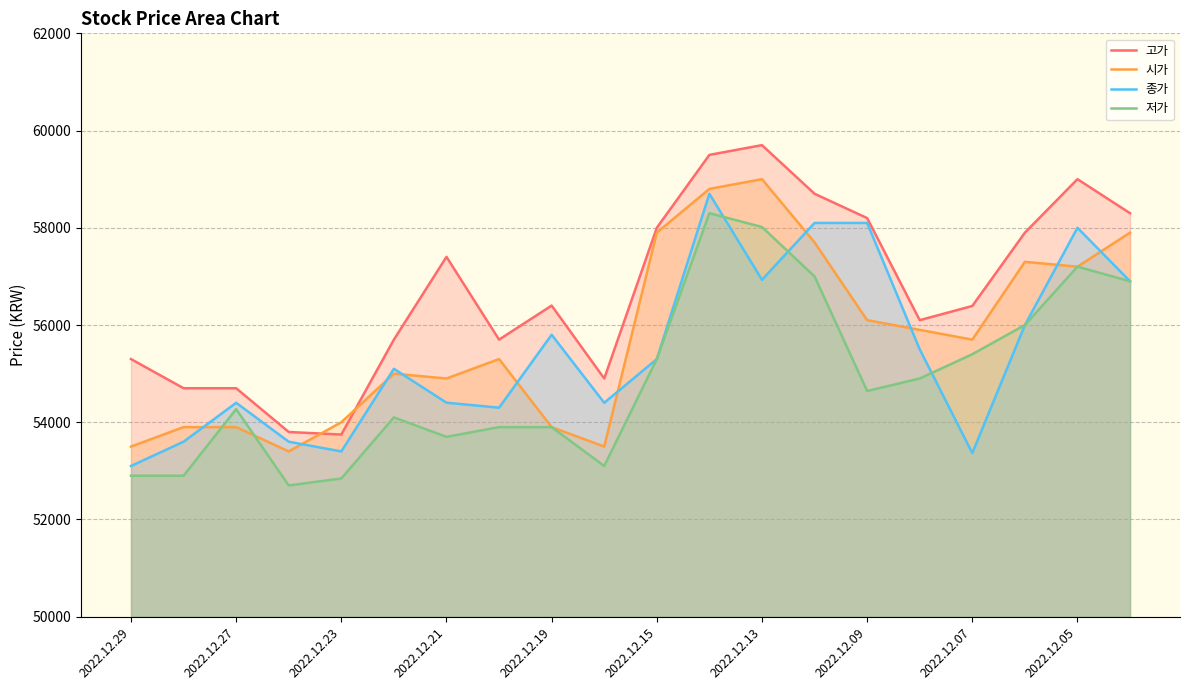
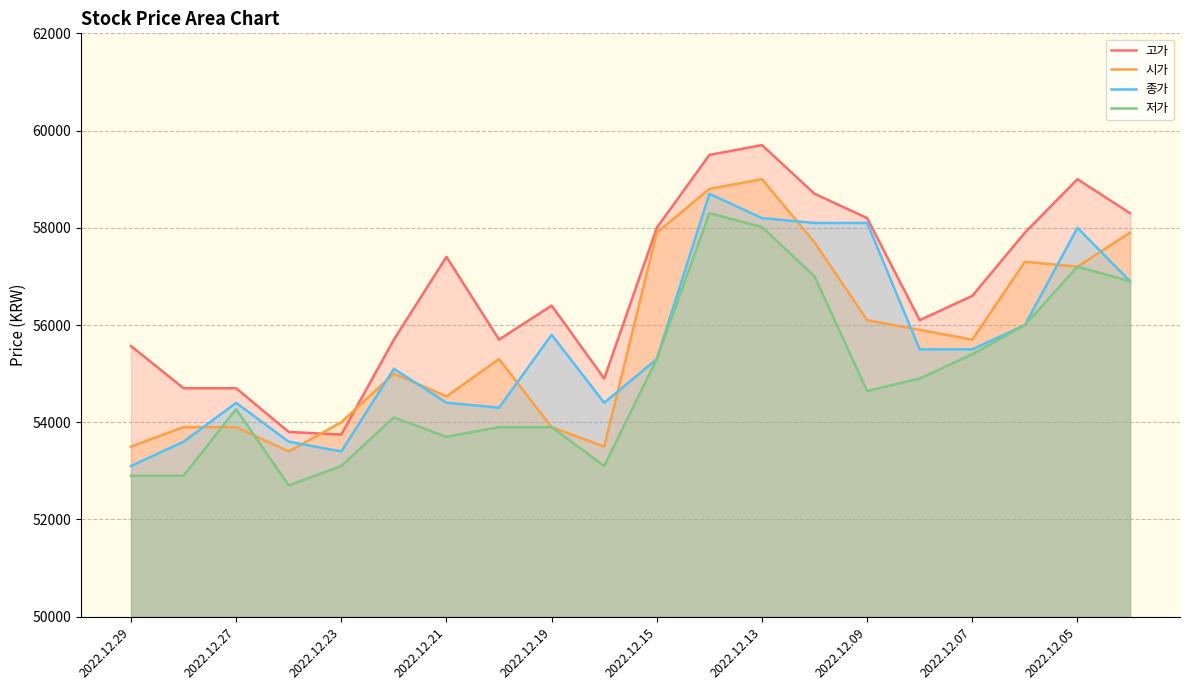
  {
    "고가": {
-     "2022.12.29": 55300,
+     "2022.12.29": 55600,
      "2022.12.27": 54700,
      "2022.12.23": 53700,
      "2022.12.21": 57400,
      "2022.12.19": 56400,
      "2022.12.15": 58000,
      "2022.12.13": 59700,
      "2022.12.09": 58200,
-     "2022.12.07": 56400,
+     "2022.12.07": 56600,
      "2022.12.05": 59000
    },
    "시가": {
      "2022.12.29": 53500,
      "2022.12.27": 53900,
      "2022.12.23": 54000,
-     "2022.12.21": 54900,
+     "2022.12.21": 54500,
      "2022.12.15": 57900,
      "2022.12.13": 59000,
      "2022.12.09": 56100,
      "2022.12.07": 55700
    },
    "종가": {
      "2022.12.29": 53100,
      "2022.12.27": 54400,
      "2022.12.23": 53400,
      "2022.12.21": 54400,
      "2022.12.19": 55800,
-     "2022.12.13": 56900,
+     "2022.12.13": 58200,
      "2022.12.09": 58100,
-     "2022.12.07": 53400,
+     "2022.12.07": 55500,
      "2022.12.05": 58000
    },
    "저가": {
      "2022.12.29": 52900,
      "2022.12.27": 54300,
-     "2022.12.23": 52800,
+     "2022.12.23": 53100,
      "2022.12.21": 53700,
      "2022.12.13": 58000,
      "2022.12.09": 54600,
      "2022.12.07": 55400
    }
  }
